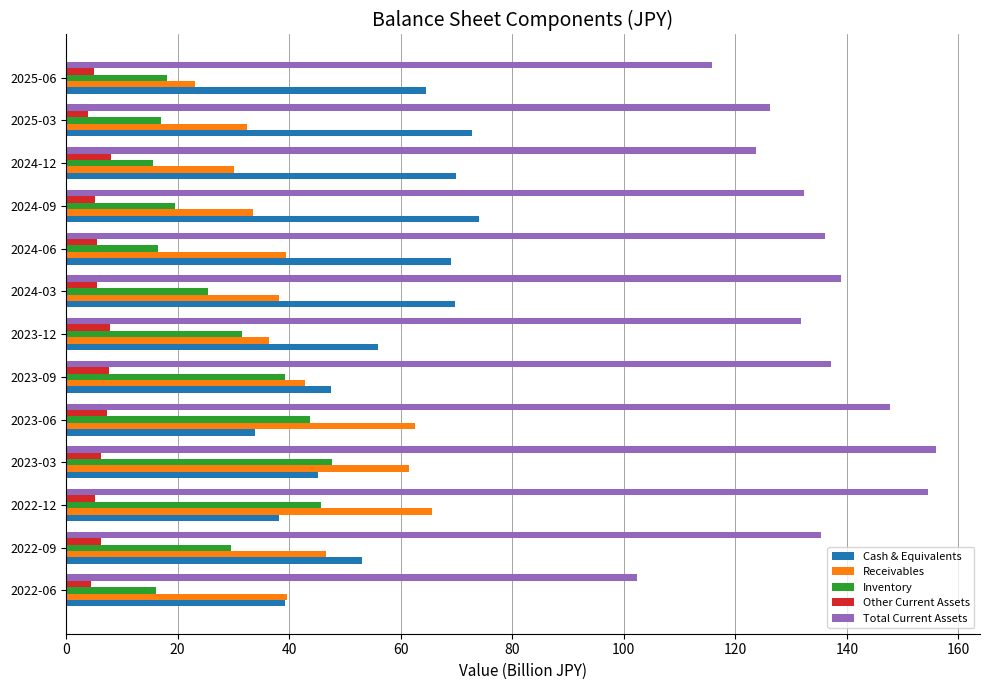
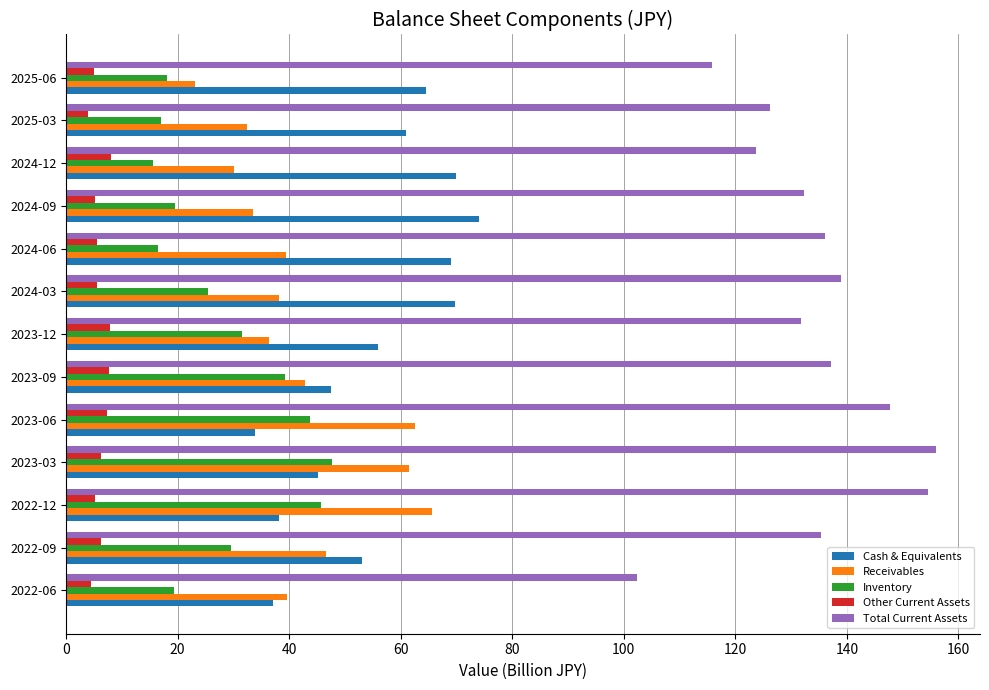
  {
    "Cash & Equivalents": {
      "2025-06": 65,
-     "2025-03": 73,
+     "2025-03": 61,
      "2024-12": 70,
      "2024-09": 74,
      "2024-06": 69,
      "2024-03": 70,
      "2023-12": 56,
      "2023-09": 47,
      "2023-06": 34,
      "2023-03": 45,
      "2022-12": 38,
      "2022-09": 53,
-     "2022-06": 39
+     "2022-06": 37
    },
    "Receivables": {
      "2025-06": 23,
      "2025-03": 32,
      "2024-12": 30,
      "2024-09": 34,
      "2024-06": 39,
      "2024-03": 38,
      "2023-12": 36,
      "2023-09": 43,
      "2023-06": 63,
      "2023-03": 61,
      "2022-12": 66,
      "2022-09": 47,
      "2022-06": 40
    },
    "Inventory": {
      "2025-06": 18,
      "2025-03": 17,
      "2024-12": 16,
      "2024-09": 20,
      "2024-06": 16,
      "2024-03": 26,
      "2023-12": 32,
      "2023-09": 39,
      "2023-06": 44,
      "2023-03": 48,
      "2022-12": 46,
      "2022-09": 30,
-     "2022-06": 16
+     "2022-06": 19
    },
    "Other Current Assets": {
      "2025-06": 5,
      "2025-03": 4,
      "2024-12": 8,
      "2024-09": 5,
      "2024-06": 6,
      "2024-03": 5,
      "2023-12": 8,
      "2023-09": 8,
      "2023-06": 7,
      "2023-03": 6,
      "2022-12": 5,
      "2022-09": 6,
      "2022-06": 5
    },
    "Total Current Assets": {
      "2025-06": 116,
      "2025-03": 126,
      "2024-12": 124,
      "2024-09": 132,
      "2024-06": 136,
      "2024-03": 139,
      "2023-12": 132,
      "2023-09": 137,
      "2023-06": 148,
      "2023-03": 156,
      "2022-12": 155,
      "2022-09": 135,
      "2022-06": 102
    }
  }
